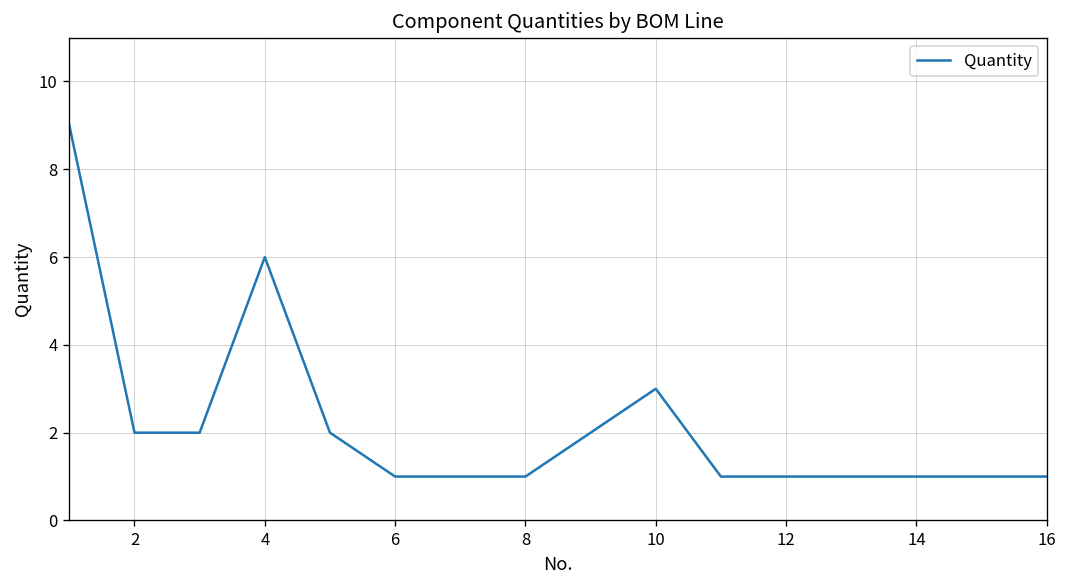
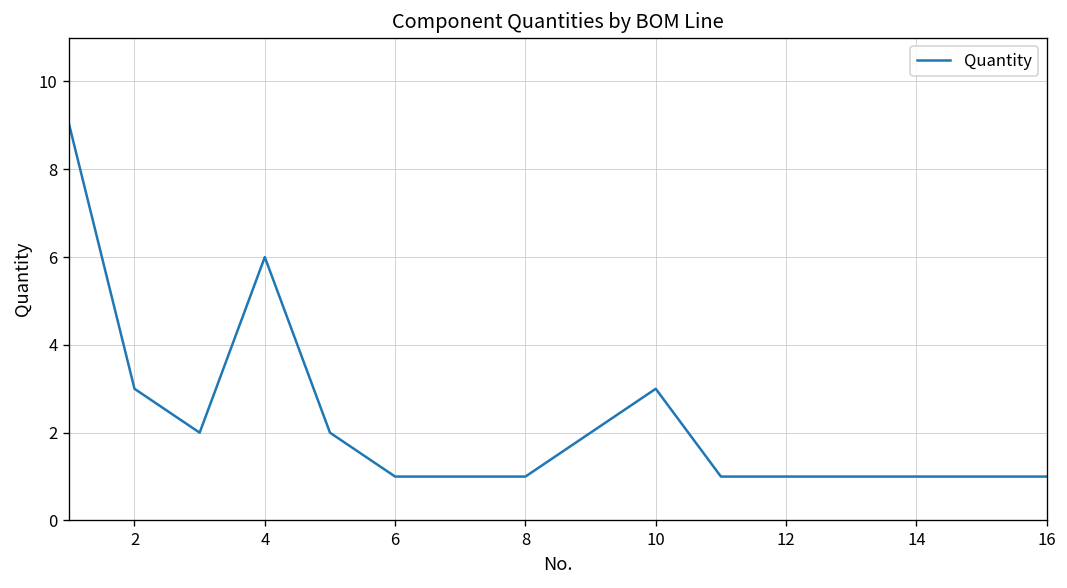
  {
-   "2": 2,
+   "2": 3,
    "4": 6,
    "6": 1,
    "8": 1,
    "10": 3,
    "12": 1,
    "14": 1,
    "16": 1
  }
